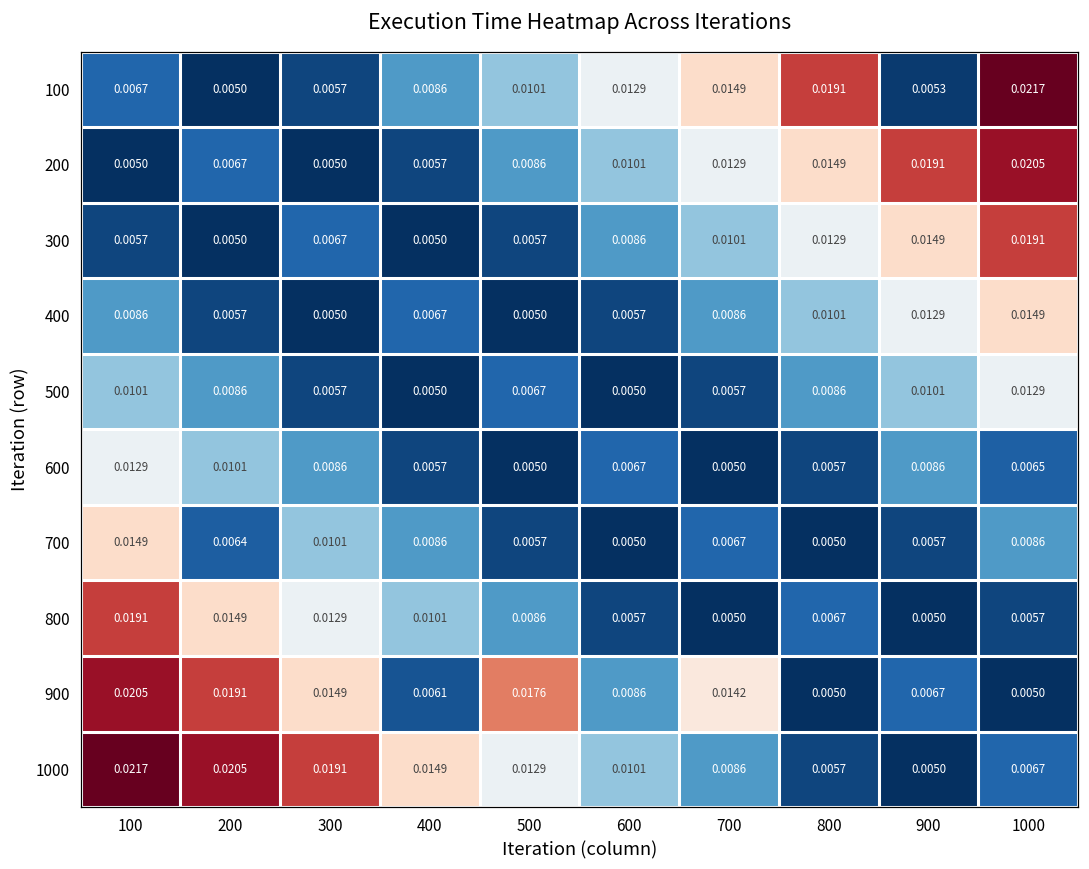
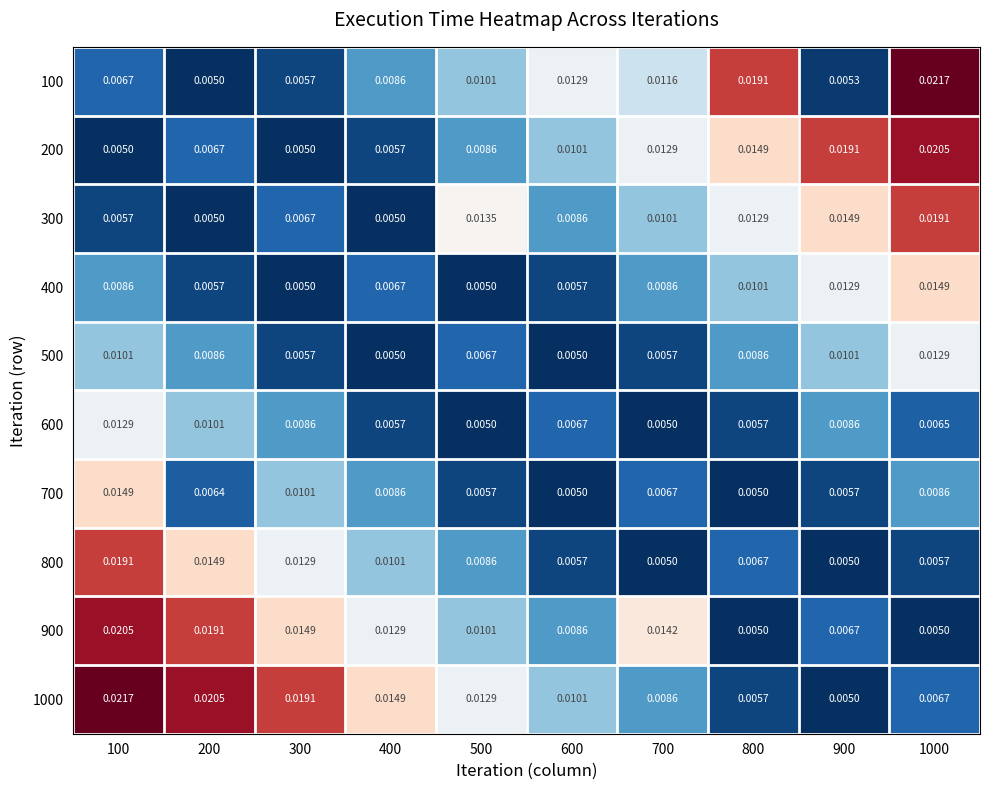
  {
    "100": {
      "100": 0.0067,
      "200": 0.0050,
      "300": 0.0057,
      "400": 0.0086,
      "500": 0.0101,
      "600": 0.0129,
-     "700": 0.0149,
+     "700": 0.0116,
      "800": 0.0191,
      "900": 0.0053,
      "1000": 0.0217
    },
    "200": {
      "100": 0.0050,
      "200": 0.0067,
      "300": 0.0050,
      "400": 0.0057,
      "500": 0.0086,
      "600": 0.0101,
      "700": 0.0129,
      "800": 0.0149,
      "900": 0.0191,
      "1000": 0.0205
    },
    "300": {
      "100": 0.0057,
      "200": 0.0050,
      "300": 0.0067,
      "400": 0.0050,
-     "500": 0.0057,
+     "500": 0.0135,
      "600": 0.0086,
      "700": 0.0101,
      "800": 0.0129,
      "900": 0.0149,
      "1000": 0.0191
    },
    "400": {
      "100": 0.0086,
      "200": 0.0057,
      "300": 0.0050,
      "400": 0.0067,
      "500": 0.0050,
      "600": 0.0057,
      "700": 0.0086,
      "800": 0.0101,
      "900": 0.0129,
      "1000": 0.0149
    },
    "500": {
      "100": 0.0101,
      "200": 0.0086,
      "300": 0.0057,
      "400": 0.0050,
      "500": 0.0067,
      "600": 0.0050,
      "700": 0.0057,
      "800": 0.0086,
      "900": 0.0101,
      "1000": 0.0129
    },
    "600": {
      "100": 0.0129,
      "200": 0.0101,
      "300": 0.0086,
      "400": 0.0057,
      "500": 0.0050,
      "600": 0.0067,
      "700": 0.0050,
      "800": 0.0057,
      "900": 0.0086,
      "1000": 0.0065
    },
    "700": {
      "100": 0.0149,
      "200": 0.0064,
      "300": 0.0101,
      "400": 0.0086,
      "500": 0.0057,
      "600": 0.0050,
      "700": 0.0067,
      "800": 0.0050,
      "900": 0.0057,
      "1000": 0.0086
    },
    "800": {
      "100": 0.0191,
      "200": 0.0149,
      "300": 0.0129,
      "400": 0.0101,
      "500": 0.0086,
      "600": 0.0057,
      "700": 0.0050,
      "800": 0.0067,
      "900": 0.0050,
      "1000": 0.0057
    },
    "900": {
      "100": 0.0205,
      "200": 0.0191,
      "300": 0.0149,
-     "400": 0.0061,
-     "500": 0.0176,
+     "400": 0.0129,
+     "500": 0.0101,
      "600": 0.0086,
      "700": 0.0142,
      "800": 0.0050,
      "900": 0.0067,
      "1000": 0.0050
    },
    "1000": {
      "100": 0.0217,
      "200": 0.0205,
      "300": 0.0191,
      "400": 0.0149,
      "500": 0.0129,
      "600": 0.0101,
      "700": 0.0086,
      "800": 0.0057,
      "900": 0.0050,
      "1000": 0.0067
    }
  }
